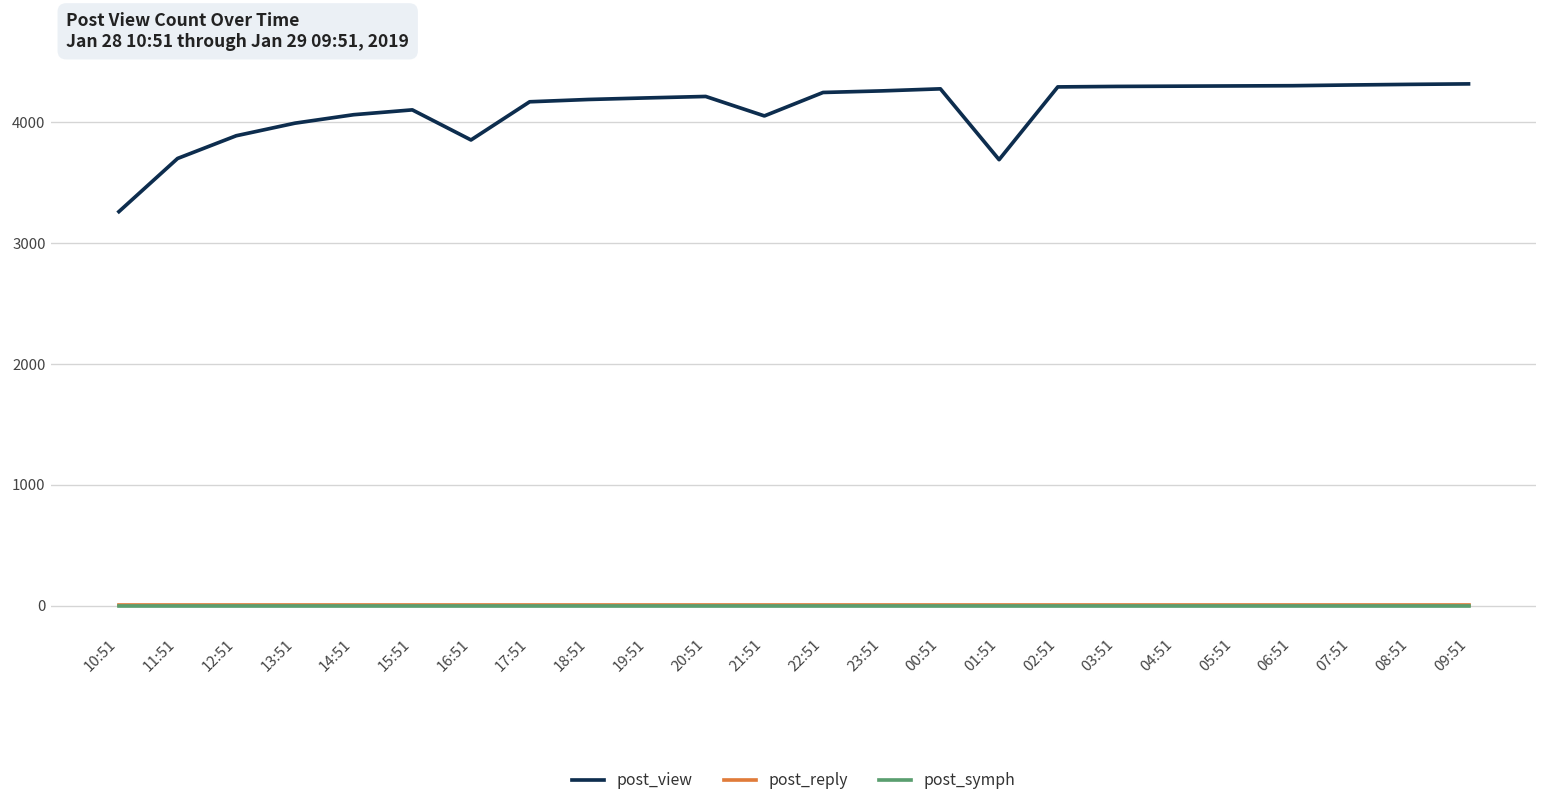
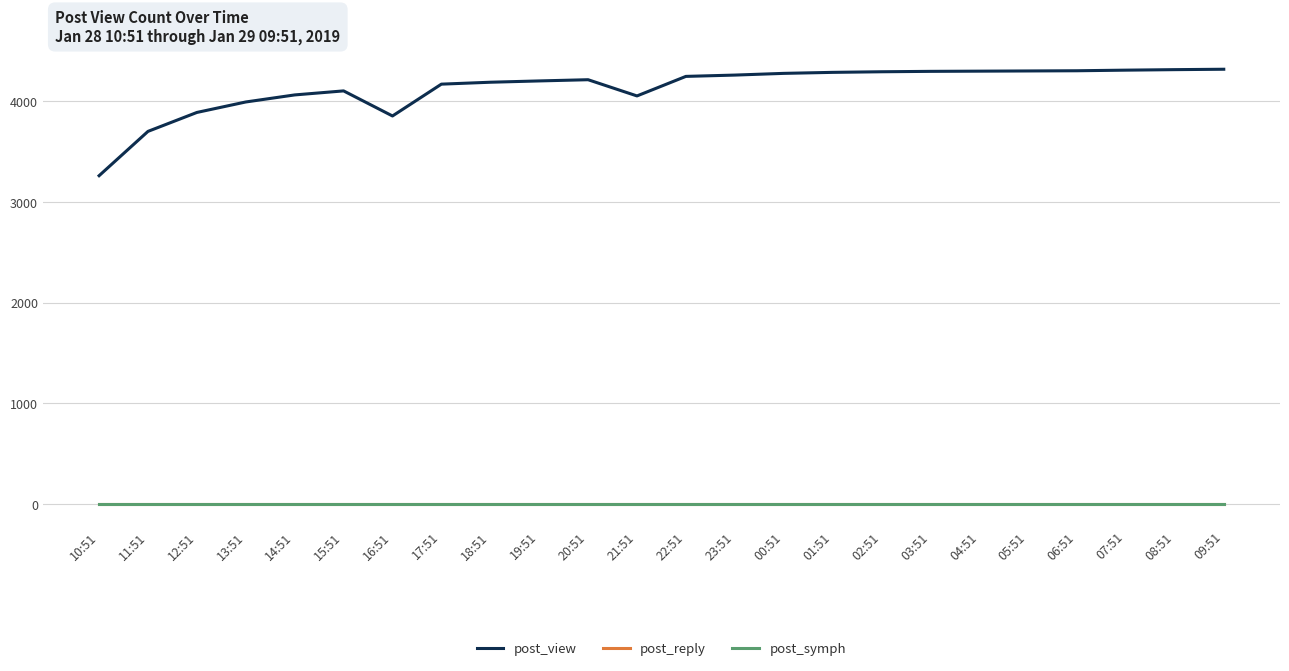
  {
    "post_view": {
      "10:51": 3260,
      "11:51": 3700,
      "12:51": 3890,
      "13:51": 3990,
      "14:51": 4060,
      "15:51": 4100,
      "16:51": 3850,
      "17:51": 4170,
      "18:51": 4190,
      "19:51": 4200,
      "20:51": 4210,
      "21:51": 4050,
      "22:51": 4250,
      "23:51": 4260,
      "00:51": 4280,
-     "01:51": 3690,
+     "01:51": 4290,
      "02:51": 4290,
      "03:51": 4300,
      "04:51": 4300,
      "05:51": 4300,
      "06:51": 4300,
      "07:51": 4310,
      "08:51": 4310,
      "09:51": 4320
    }
  }
